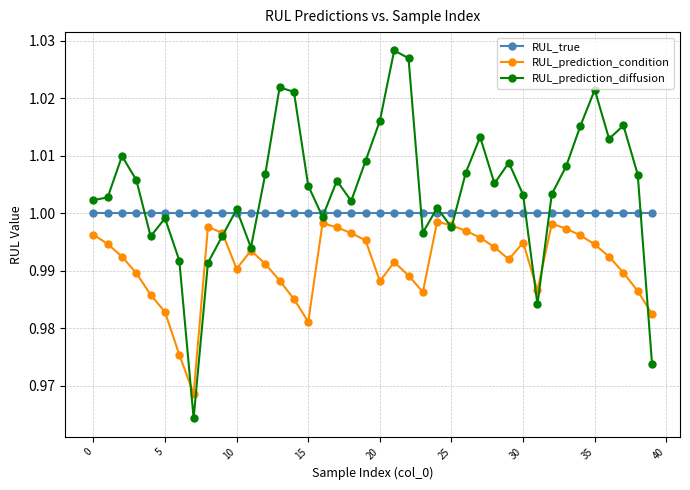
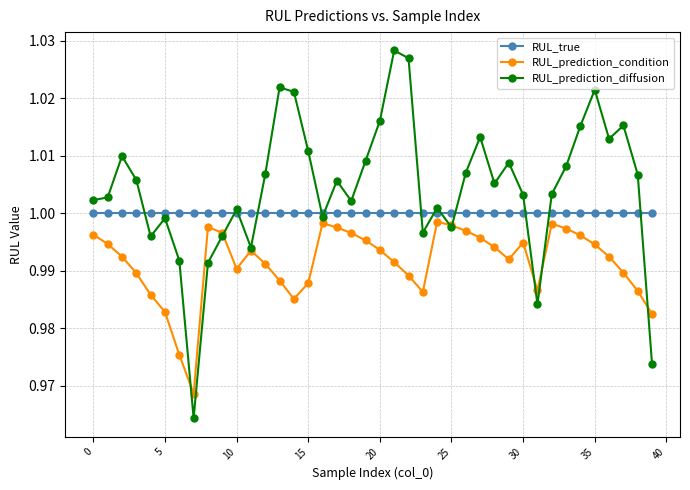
  {
    "RUL_true": {
      "0": 1.000,
      "5": 1.000,
      "10": 1.000,
      "15": 1.000,
      "20": 1.000,
      "25": 1.000,
      "30": 1.000,
      "35": 1.000
    },
    "RUL_prediction_condition": {
      "0": 0.996,
      "5": 0.983,
      "10": 0.990,
-     "15": 0.981,
-     "20": 0.988,
+     "15": 0.988,
+     "20": 0.994,
      "30": 0.995,
      "35": 0.995
    },
    "RUL_prediction_diffusion": {
      "0": 1.002,
      "5": 0.999,
      "10": 1.001,
-     "15": 1.005,
+     "15": 1.011,
      "20": 1.016,
      "30": 1.003,
      "35": 1.022
    }
  }
